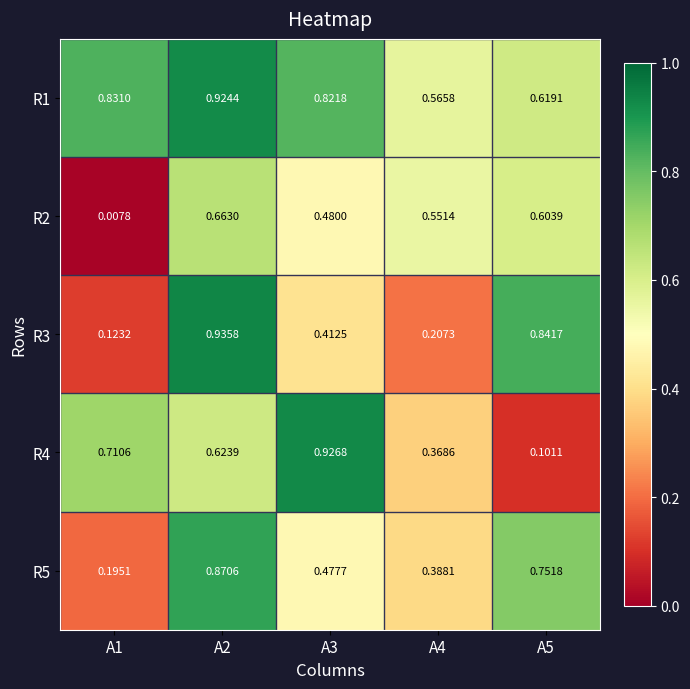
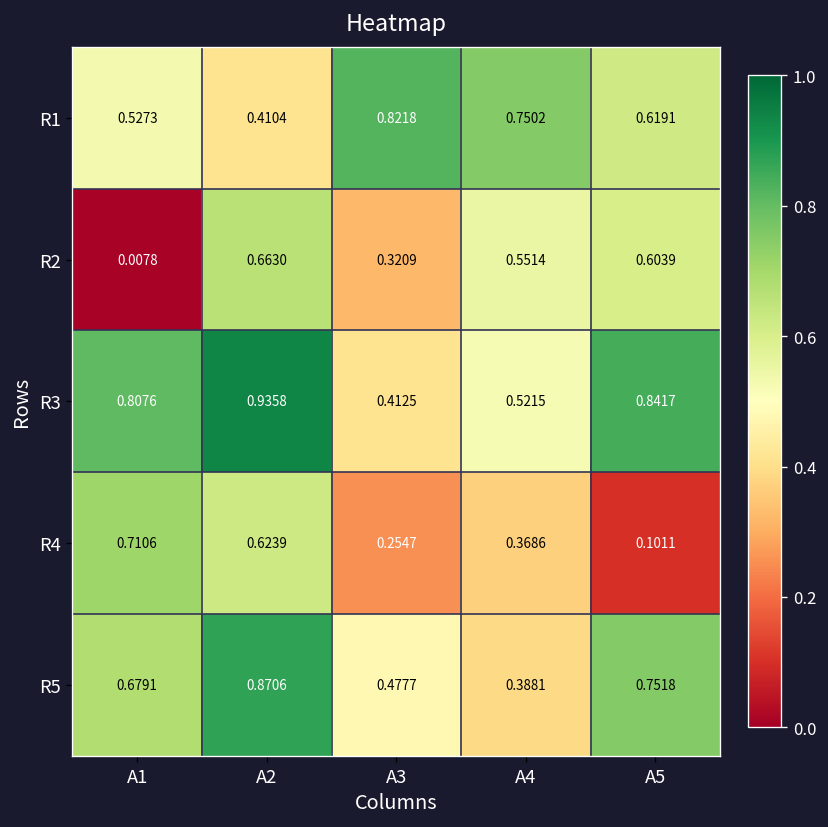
  {
    "R1": {
-     "A1": 0.8310,
-     "A2": 0.9244,
+     "A1": 0.5273,
+     "A2": 0.4104,
      "A3": 0.8218,
-     "A4": 0.5658,
+     "A4": 0.7502,
      "A5": 0.6191
    },
    "R2": {
      "A1": 0.0078,
      "A2": 0.6630,
-     "A3": 0.4800,
+     "A3": 0.3209,
      "A4": 0.5514,
      "A5": 0.6039
    },
    "R3": {
-     "A1": 0.1232,
+     "A1": 0.8076,
      "A2": 0.9358,
      "A3": 0.4125,
-     "A4": 0.2073,
+     "A4": 0.5215,
      "A5": 0.8417
    },
    "R4": {
      "A1": 0.7106,
      "A2": 0.6239,
-     "A3": 0.9268,
+     "A3": 0.2547,
      "A4": 0.3686,
      "A5": 0.1011
    },
    "R5": {
-     "A1": 0.1951,
+     "A1": 0.6791,
      "A2": 0.8706,
      "A3": 0.4777,
      "A4": 0.3881,
      "A5": 0.7518
    }
  }
